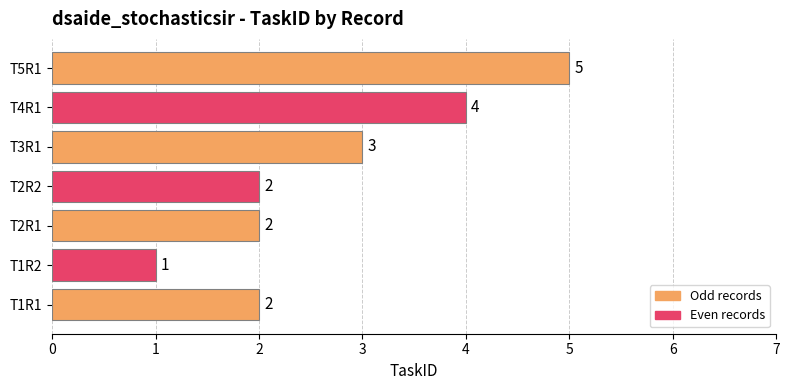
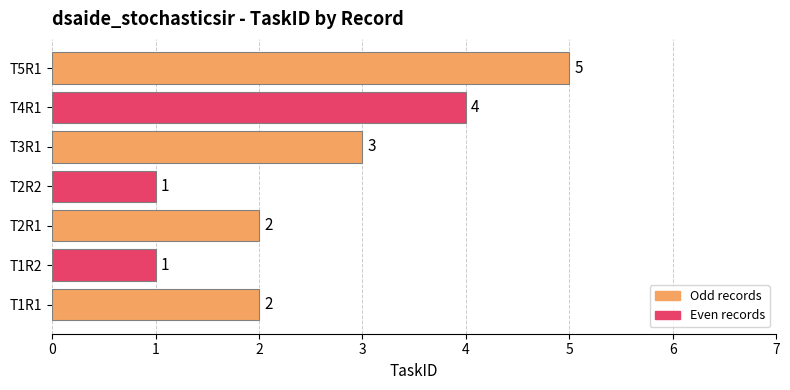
  {
    "T5R1": 5,
    "T4R1": 4,
    "T3R1": 3,
-   "T2R2": 2,
+   "T2R2": 1,
    "T2R1": 2,
    "T1R2": 1,
    "T1R1": 2
  }
